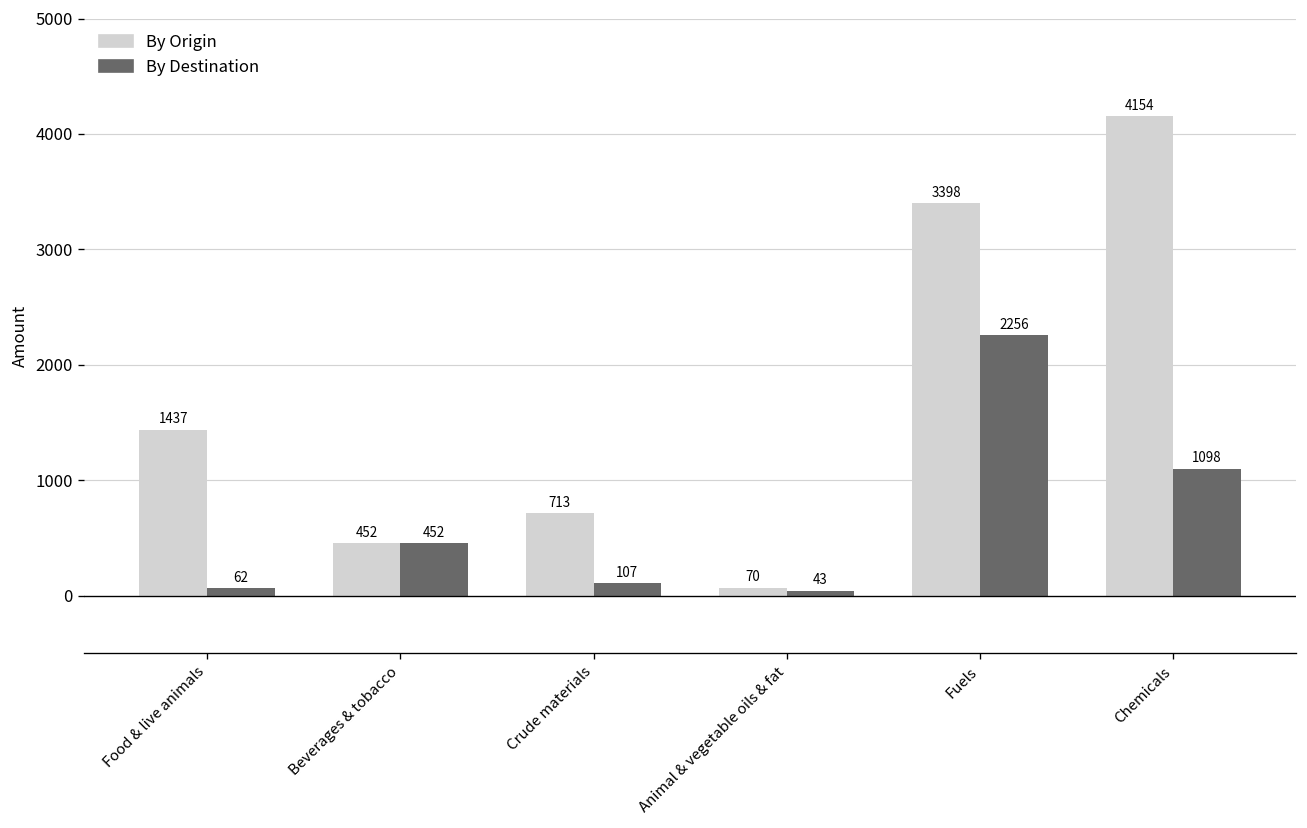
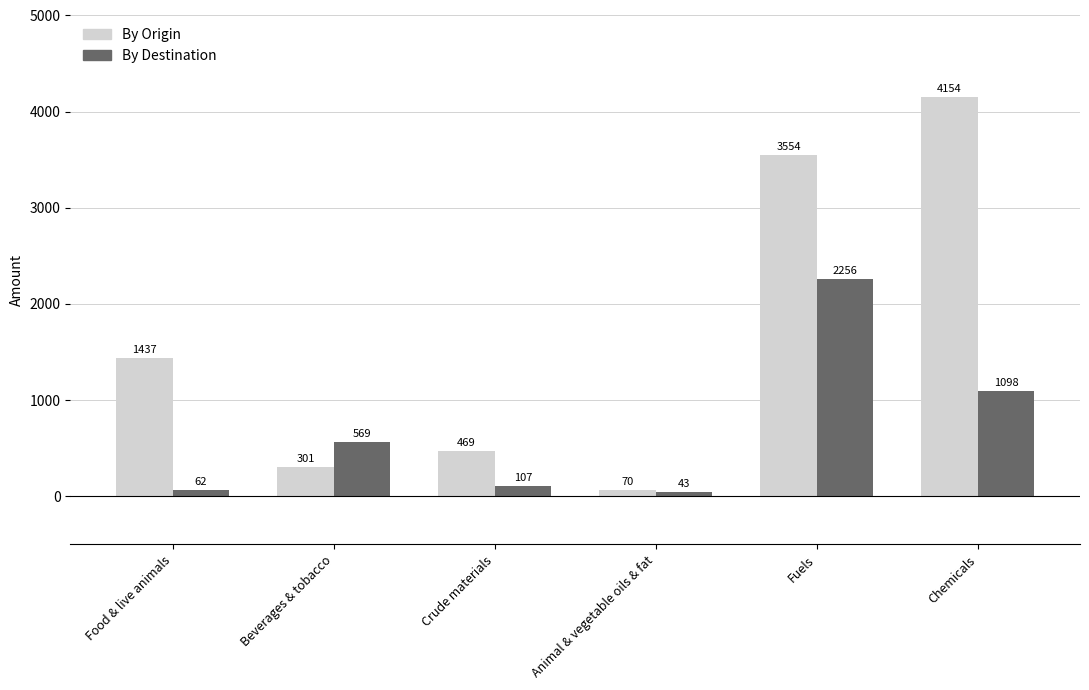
  {
    "By Origin": {
      "Food & live animals": 1437,
-     "Beverages & tobacco": 452,
-     "Crude materials": 713,
+     "Beverages & tobacco": 301,
+     "Crude materials": 469,
      "Animal & vegetable oils & fat": 70,
-     "Fuels": 3398,
+     "Fuels": 3554,
      "Chemicals": 4154
    },
    "By Destination": {
      "Food & live animals": 62,
-     "Beverages & tobacco": 452,
+     "Beverages & tobacco": 569,
      "Crude materials": 107,
      "Animal & vegetable oils & fat": 43,
      "Fuels": 2256,
      "Chemicals": 1098
    }
  }
